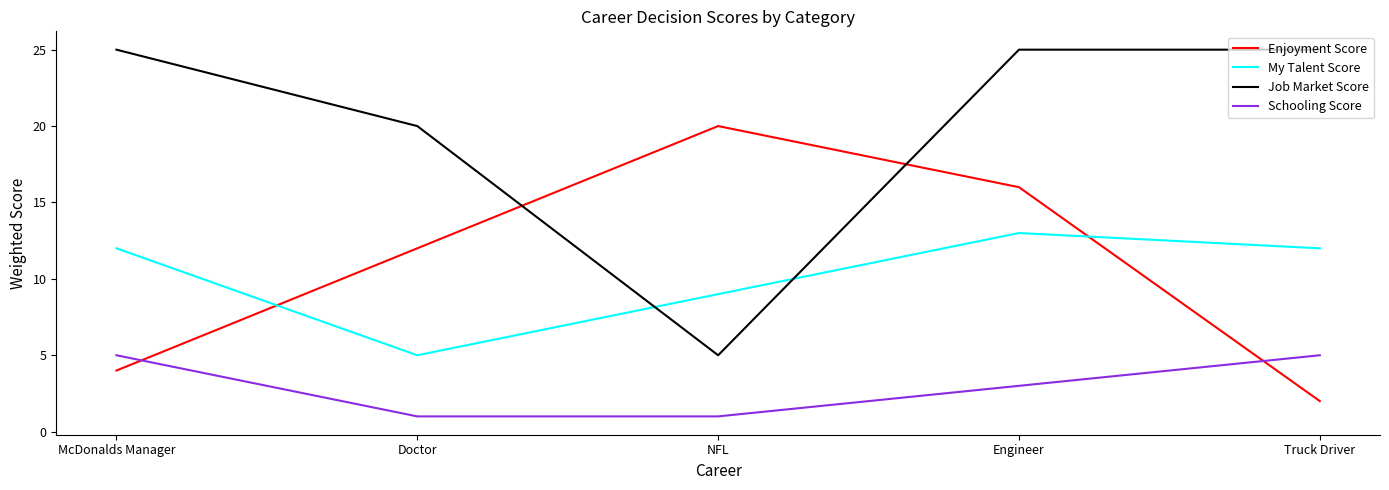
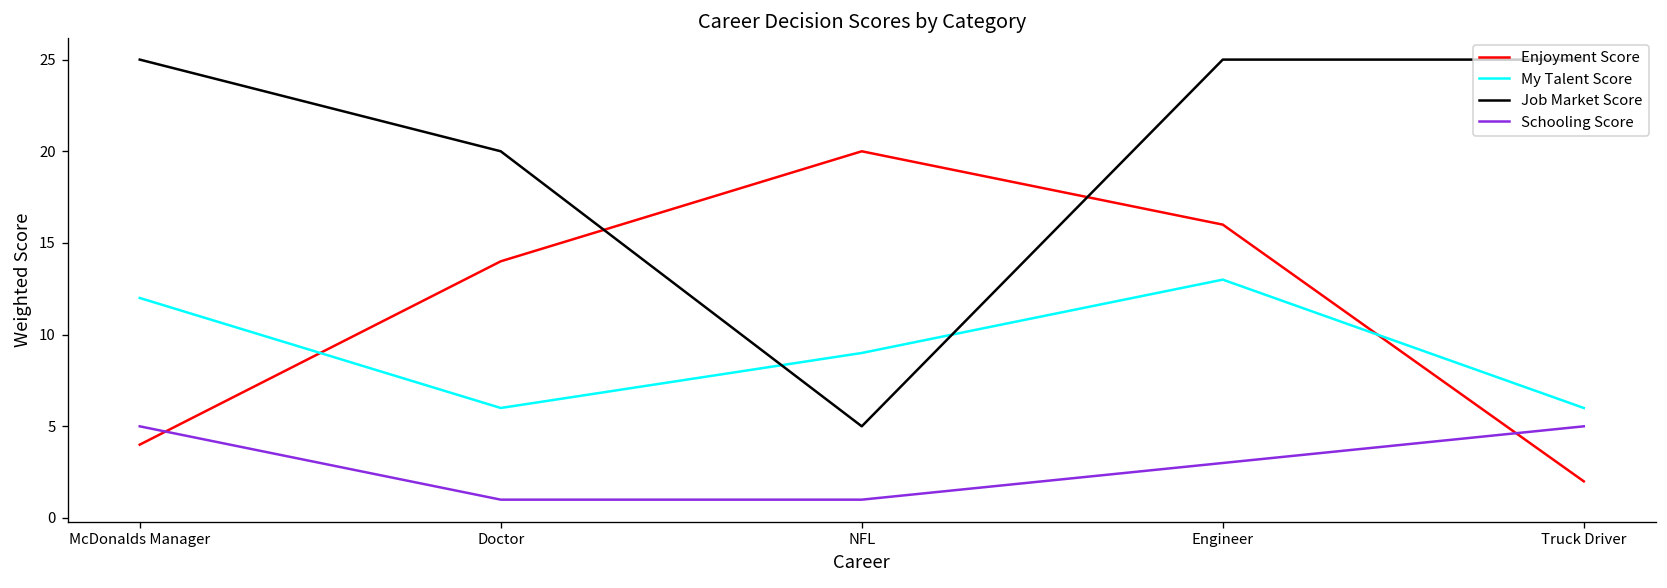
  {
    "Enjoyment Score": {
      "McDonalds Manager": 4,
-     "Doctor": 12,
+     "Doctor": 14,
      "NFL": 20,
      "Engineer": 16,
      "Truck Driver": 2
    },
    "My Talent Score": {
      "McDonalds Manager": 12,
-     "Doctor": 5,
+     "Doctor": 6,
      "NFL": 9,
      "Engineer": 13,
-     "Truck Driver": 12
+     "Truck Driver": 6
    },
    "Job Market Score": {
      "McDonalds Manager": 25,
      "Doctor": 20,
      "NFL": 5,
      "Engineer": 25
    },
    "Schooling Score": {
      "McDonalds Manager": 5,
      "Doctor": 1,
      "NFL": 1,
      "Engineer": 3,
      "Truck Driver": 5
    }
  }
